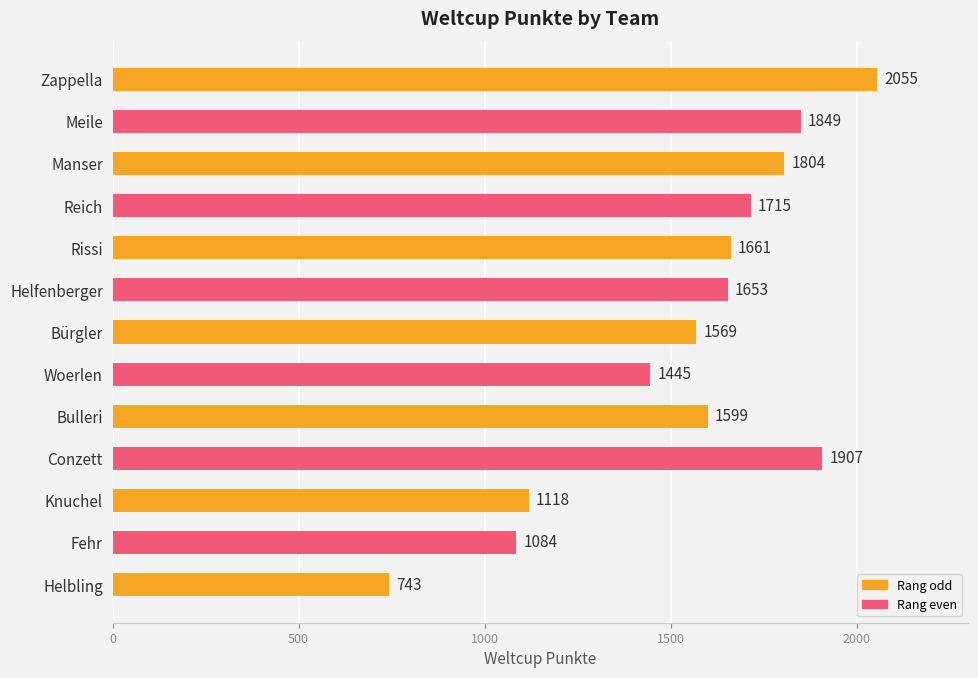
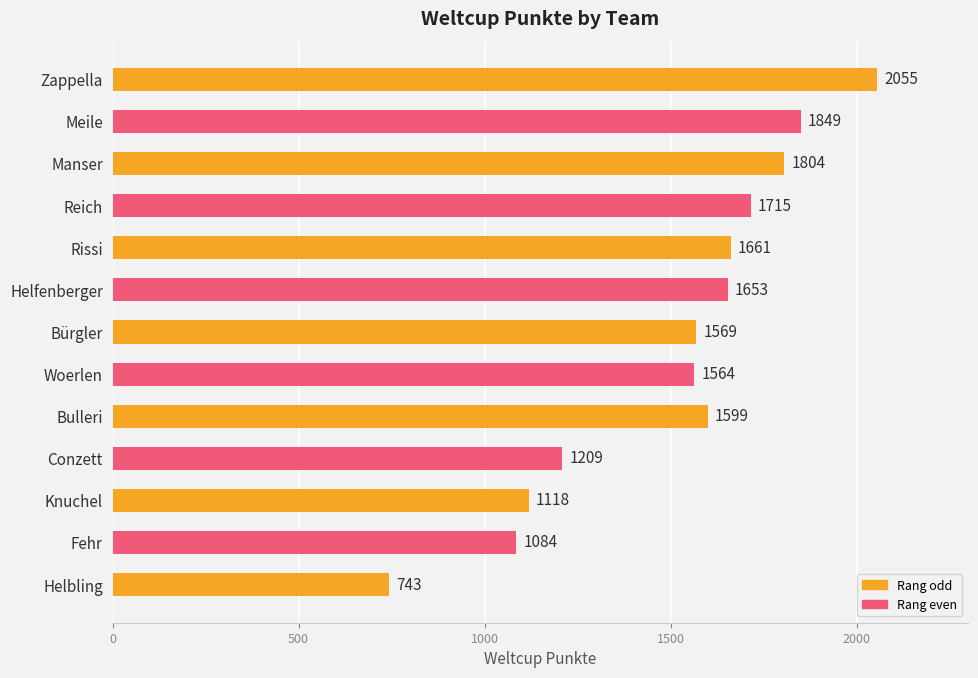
  {
    "Zappella": 2055,
    "Meile": 1849,
    "Manser": 1804,
    "Reich": 1715,
    "Rissi": 1661,
    "Helfenberger": 1653,
    "Bürgler": 1569,
-   "Woerlen": 1445,
+   "Woerlen": 1564,
    "Bulleri": 1599,
-   "Conzett": 1907,
+   "Conzett": 1209,
    "Knuchel": 1118,
    "Fehr": 1084,
    "Helbling": 743
  }
